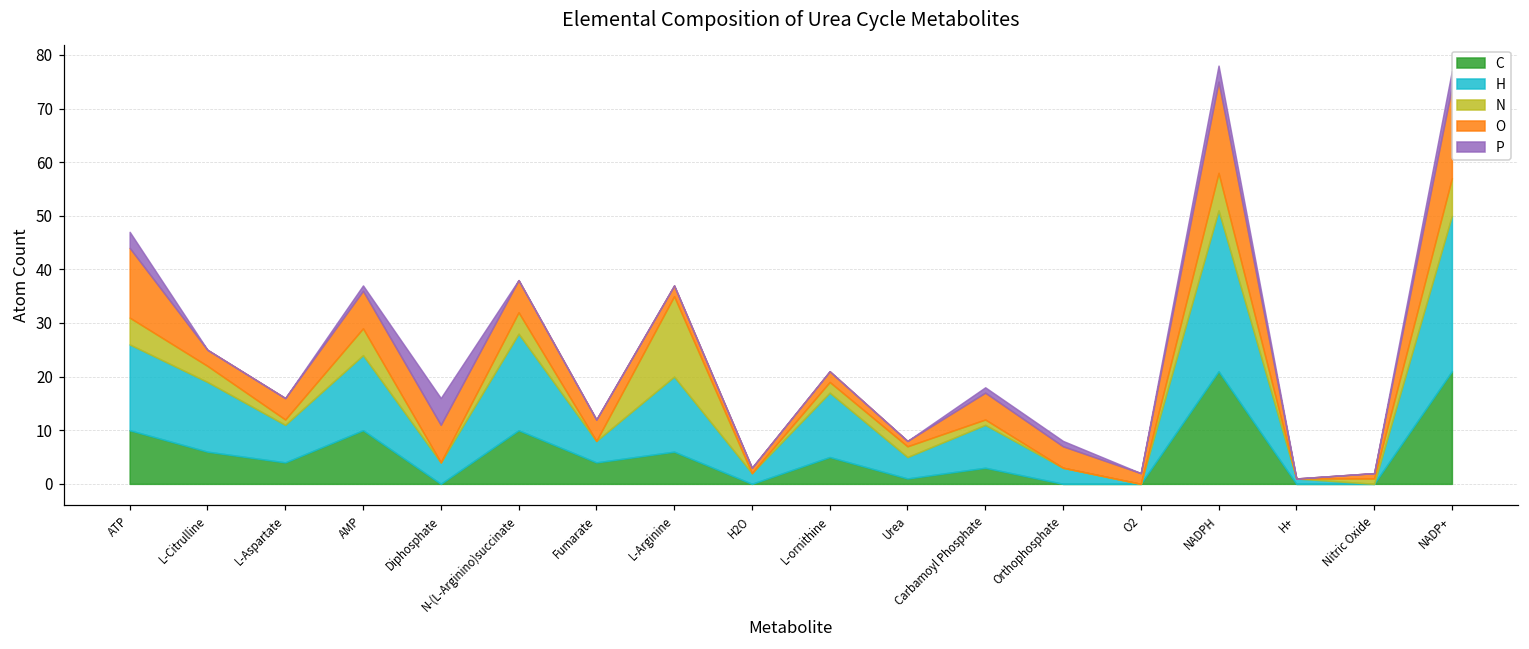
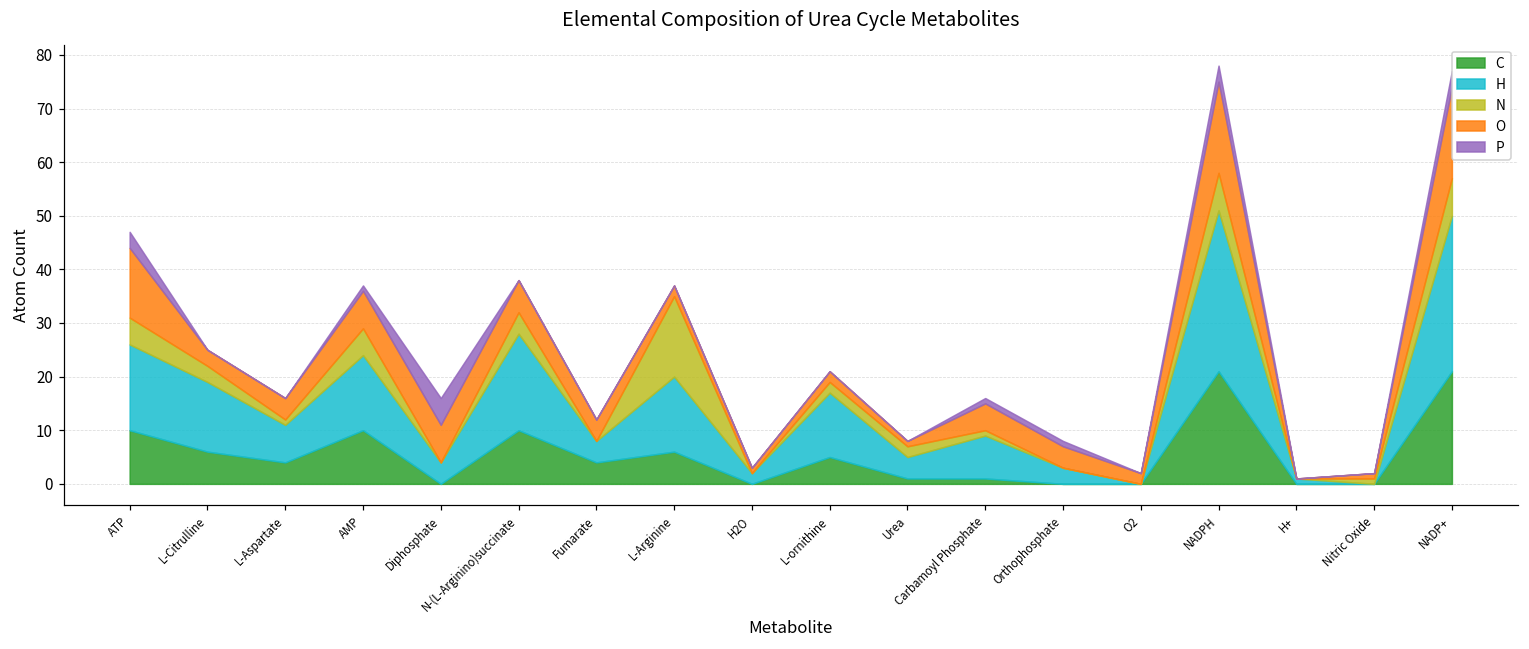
  {
    "C": {
      "ATP": 10,
      "L-Citrulline": 6,
      "L-Aspartate": 4,
      "AMP": 10,
      "Diphosphate": 0,
      "N-(L-Arginino)succinate": 10,
      "Fumarate": 4,
      "L-Arginine": 6,
      "H2O": 0,
      "L-ornithine": 5,
      "Urea": 1,
-     "Carbamoyl Phosphate": 3,
+     "Carbamoyl Phosphate": 1,
      "Orthophosphate": 0,
      "NADPH": 21,
      "H+": 0,
      "NADP+": 21
    },
    "H": {
      "ATP": 16,
      "L-Citrulline": 13,
      "L-Aspartate": 7,
      "AMP": 14,
      "N-(L-Arginino)succinate": 18,
      "L-Arginine": 14,
      "L-ornithine": 12,
      "Urea": 4,
      "Carbamoyl Phosphate": 8,
      "NADPH": 30,
      "NADP+": 29
    },
    "N": {
      "ATP": 5,
      "L-Citrulline": 3,
      "L-Aspartate": 1,
      "AMP": 5,
      "N-(L-Arginino)succinate": 4,
      "L-Arginine": 15,
      "L-ornithine": 2,
      "Urea": 2,
      "Carbamoyl Phosphate": 1,
      "NADPH": 7,
      "Nitric Oxide": 1,
      "NADP+": 7
    },
    "O": {
      "ATP": 13,
      "AMP": 7,
      "Diphosphate": 7,
      "Carbamoyl Phosphate": 5,
      "Orthophosphate": 4,
      "NADPH": 17
    },
    "P": {
      "ATP": 3,
      "AMP": 1,
      "Diphosphate": 5,
      "Carbamoyl Phosphate": 1,
      "Orthophosphate": 1,
      "NADPH": 3
    }
  }
